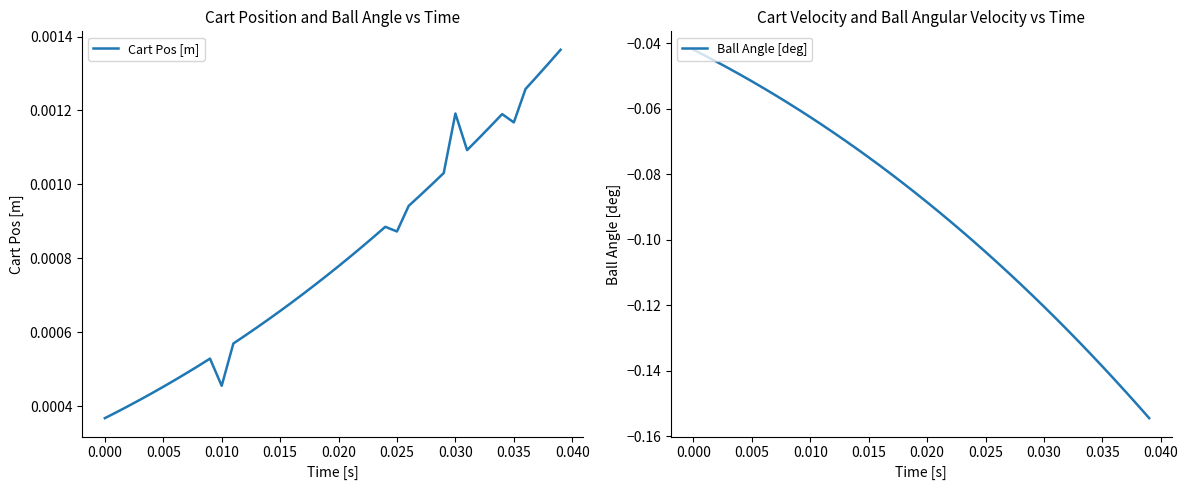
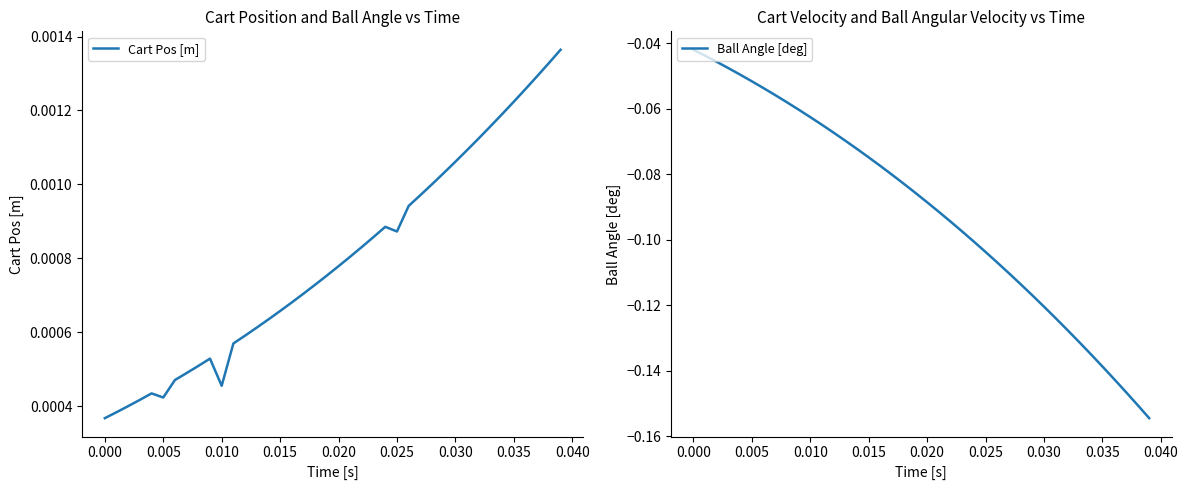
  {
    "Cart Position and Ball Angle vs Time": {
      "0.000": 0.00037,
-     "0.005": 0.00045,
+     "0.005": 0.00042,
      "0.010": 0.00046,
      "0.015": 0.00066,
      "0.020": 0.00078,
      "0.025": 0.00087,
-     "0.030": 0.00119,
-     "0.035": 0.00117
+     "0.030": 0.00106,
+     "0.035": 0.00122
    },
    "Cart Velocity and Ball Angular Velocity vs Time": {
      "0.005": -0.052,
      "0.010": -0.063,
      "0.015": -0.075,
      "0.020": -0.089,
      "0.025": -0.104,
      "0.030": -0.120,
      "0.035": -0.139
    }
  }
